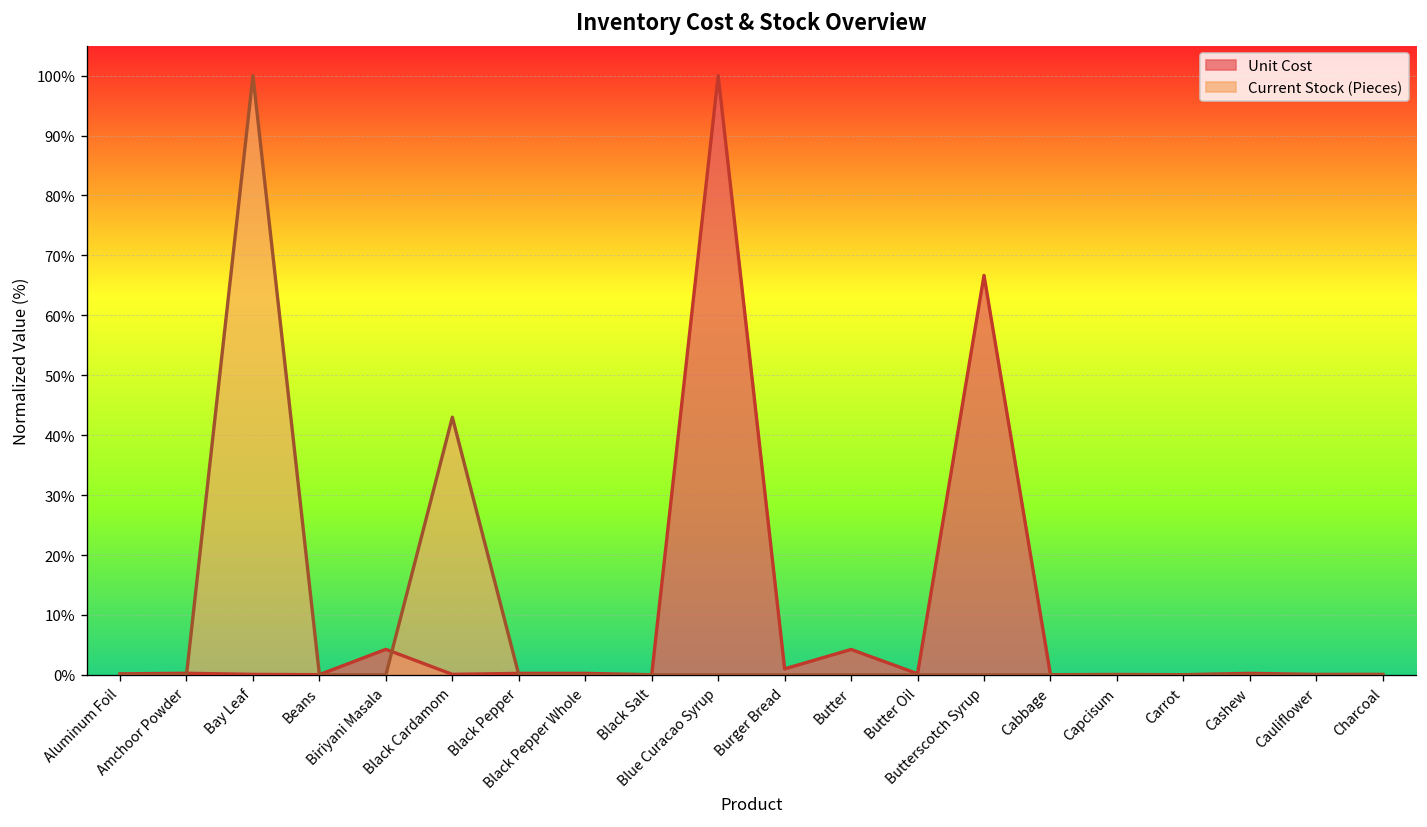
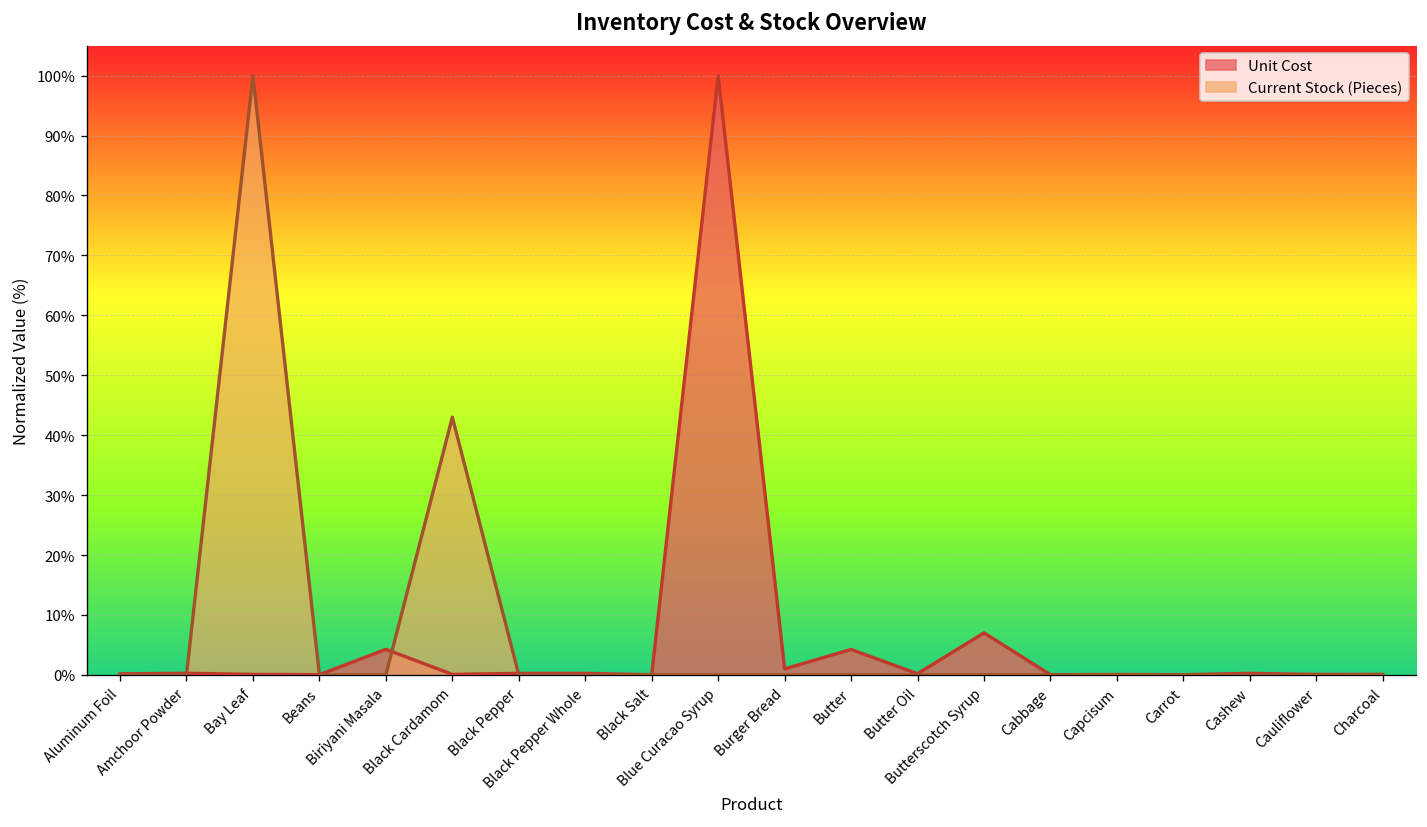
  {
    "Unit Cost": {
      "Bay Leaf": "0%",
      "Biriyani Masala": "4%",
      "Black Cardamom": "0%",
      "Blue Curacao Syrup": "100%",
      "Burger Bread": "1%",
      "Butter": "4%",
-     "Butterscotch Syrup": "67%"
+     "Butterscotch Syrup": "7%"
    },
    "Current Stock (Pieces)": {
      "Bay Leaf": "100%",
      "Biriyani Masala": "0%",
      "Black Cardamom": "43%",
      "Blue Curacao Syrup": "0%",
      "Burger Bread": "0%",
      "Butter": "0%",
      "Butterscotch Syrup": "0%"
    }
  }
